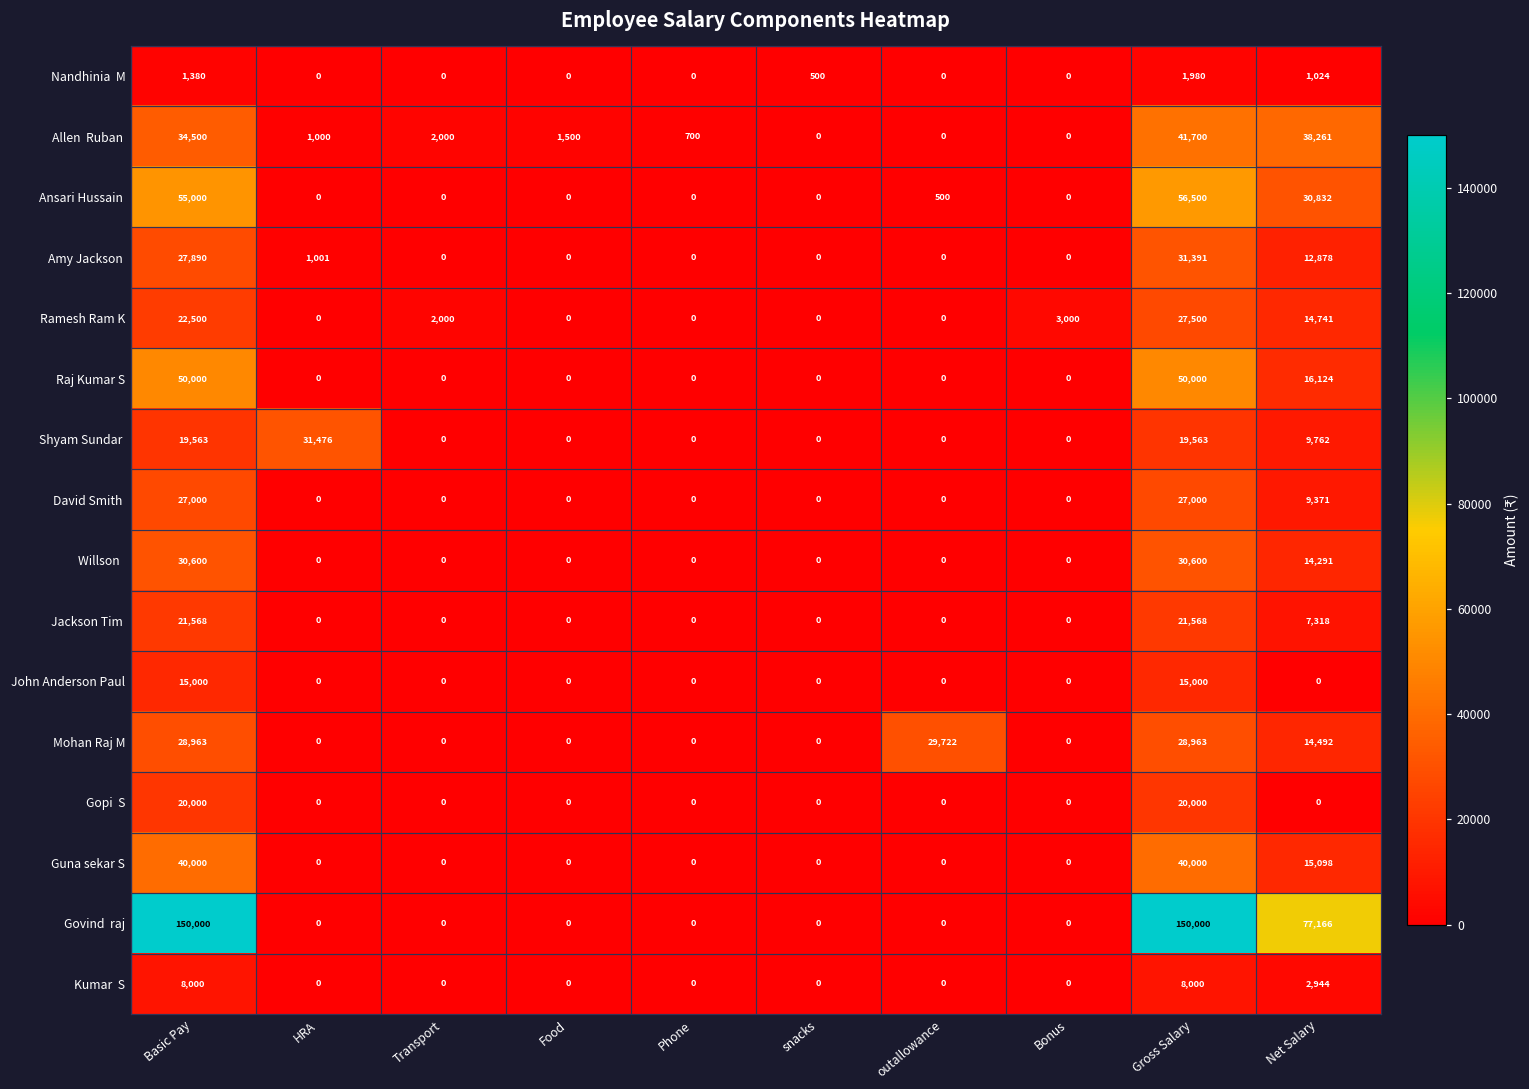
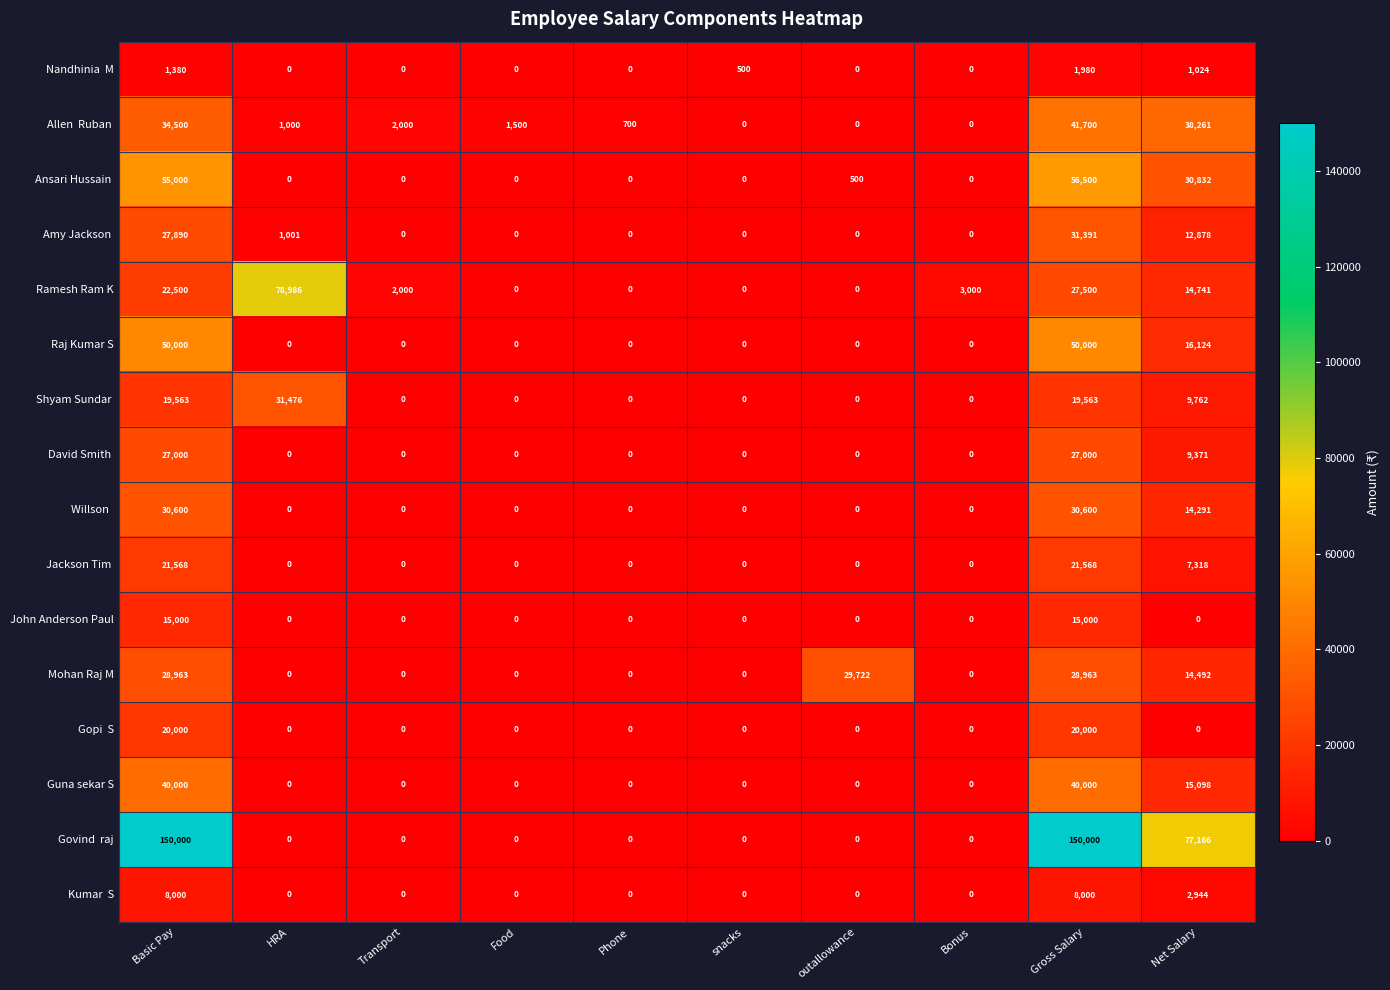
  {
    "Nandhinia M": {
      "Basic Pay": "1,380",
      "HRA": "0",
      "Transport": "0",
      "Food": "0",
      "Phone": "0",
      "snacks": "500",
      "outallowance": "0",
      "Bonus": "0",
      "Gross Salary": "1,980",
      "Net Salary": "1,024"
    },
    "Allen Ruban": {
      "Basic Pay": "34,500",
      "HRA": "1,000",
      "Transport": "2,000",
      "Food": "1,500",
      "Phone": "700",
      "snacks": "0",
      "outallowance": "0",
      "Bonus": "0",
      "Gross Salary": "41,700",
      "Net Salary": "38,261"
    },
    "Ansari Hussain": {
      "Basic Pay": "55,000",
      "HRA": "0",
      "Transport": "0",
      "Food": "0",
      "Phone": "0",
      "snacks": "0",
      "outallowance": "500",
      "Bonus": "0",
      "Gross Salary": "56,500",
      "Net Salary": "30,832"
    },
    "Amy Jackson": {
      "Basic Pay": "27,890",
      "HRA": "1,001",
      "Transport": "0",
      "Food": "0",
      "Phone": "0",
      "snacks": "0",
      "outallowance": "0",
      "Bonus": "0",
      "Gross Salary": "31,391",
      "Net Salary": "12,878"
    },
    "Ramesh Ram K": {
      "Basic Pay": "22,500",
-     "HRA": "0",
+     "HRA": "78,986",
      "Transport": "2,000",
      "Food": "0",
      "Phone": "0",
      "snacks": "0",
      "outallowance": "0",
      "Bonus": "3,000",
      "Gross Salary": "27,500",
      "Net Salary": "14,741"
    },
    "Raj Kumar S": {
      "Basic Pay": "50,000",
      "HRA": "0",
      "Transport": "0",
      "Food": "0",
      "Phone": "0",
      "snacks": "0",
      "outallowance": "0",
      "Bonus": "0",
      "Gross Salary": "50,000",
      "Net Salary": "16,124"
    },
    "Shyam Sundar": {
      "Basic Pay": "19,563",
      "HRA": "31,476",
      "Transport": "0",
      "Food": "0",
      "Phone": "0",
      "snacks": "0",
      "outallowance": "0",
      "Bonus": "0",
      "Gross Salary": "19,563",
      "Net Salary": "9,762"
    },
    "David Smith": {
      "Basic Pay": "27,000",
      "HRA": "0",
      "Transport": "0",
      "Food": "0",
      "Phone": "0",
      "snacks": "0",
      "outallowance": "0",
      "Bonus": "0",
      "Gross Salary": "27,000",
      "Net Salary": "9,371"
    },
    "Willson": {
      "Basic Pay": "30,600",
      "HRA": "0",
      "Transport": "0",
      "Food": "0",
      "Phone": "0",
      "snacks": "0",
      "outallowance": "0",
      "Bonus": "0",
      "Gross Salary": "30,600",
      "Net Salary": "14,291"
    },
    "Jackson Tim": {
      "Basic Pay": "21,568",
      "HRA": "0",
      "Transport": "0",
      "Food": "0",
      "Phone": "0",
      "snacks": "0",
      "outallowance": "0",
      "Bonus": "0",
      "Gross Salary": "21,568",
      "Net Salary": "7,318"
    },
    "John Anderson Paul": {
      "Basic Pay": "15,000",
      "HRA": "0",
      "Transport": "0",
      "Food": "0",
      "Phone": "0",
      "snacks": "0",
      "outallowance": "0",
      "Bonus": "0",
      "Gross Salary": "15,000",
      "Net Salary": "0"
    },
    "Mohan Raj M": {
      "Basic Pay": "28,963",
      "HRA": "0",
      "Transport": "0",
      "Food": "0",
      "Phone": "0",
      "snacks": "0",
      "outallowance": "29,722",
      "Bonus": "0",
      "Gross Salary": "28,963",
      "Net Salary": "14,492"
    },
    "Gopi S": {
      "Basic Pay": "20,000",
      "HRA": "0",
      "Transport": "0",
      "Food": "0",
      "Phone": "0",
      "snacks": "0",
      "outallowance": "0",
      "Bonus": "0",
      "Gross Salary": "20,000",
      "Net Salary": "0"
    },
    "Guna sekar S": {
      "Basic Pay": "40,000",
      "HRA": "0",
      "Transport": "0",
      "Food": "0",
      "Phone": "0",
      "snacks": "0",
      "outallowance": "0",
      "Bonus": "0",
      "Gross Salary": "40,000",
      "Net Salary": "15,098"
    },
    "Govind raj": {
      "Basic Pay": "150,000",
      "HRA": "0",
      "Transport": "0",
      "Food": "0",
      "Phone": "0",
      "snacks": "0",
      "outallowance": "0",
      "Bonus": "0",
      "Gross Salary": "150,000",
      "Net Salary": "77,166"
    },
    "Kumar S": {
      "Basic Pay": "8,000",
      "HRA": "0",
      "Transport": "0",
      "Food": "0",
      "Phone": "0",
      "snacks": "0",
      "outallowance": "0",
      "Bonus": "0",
      "Gross Salary": "8,000",
      "Net Salary": "2,944"
    }
  }
